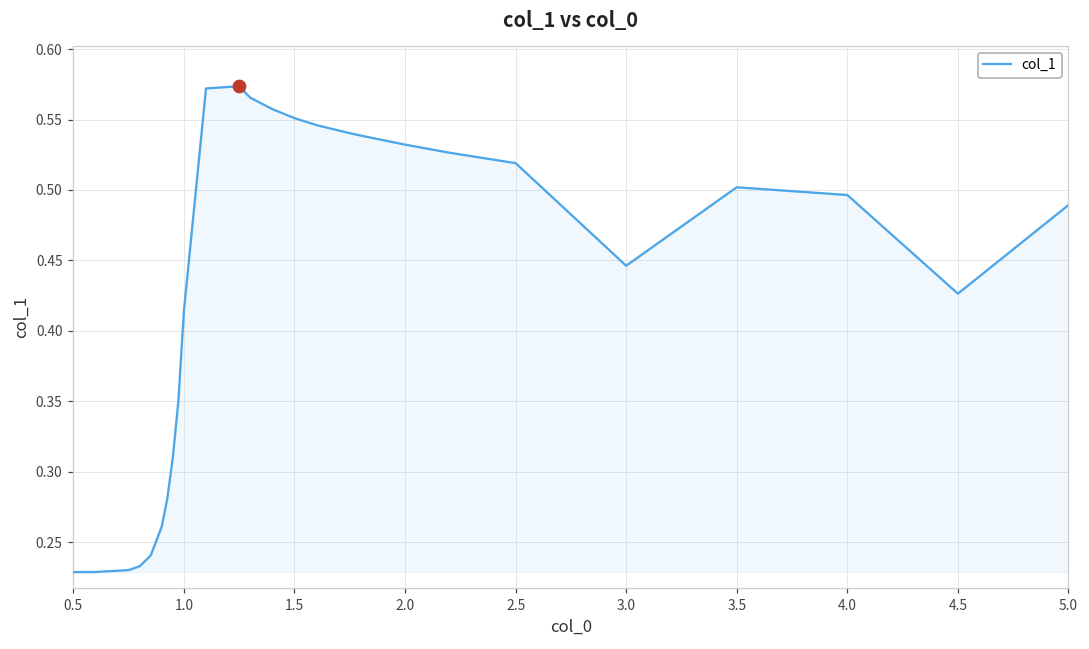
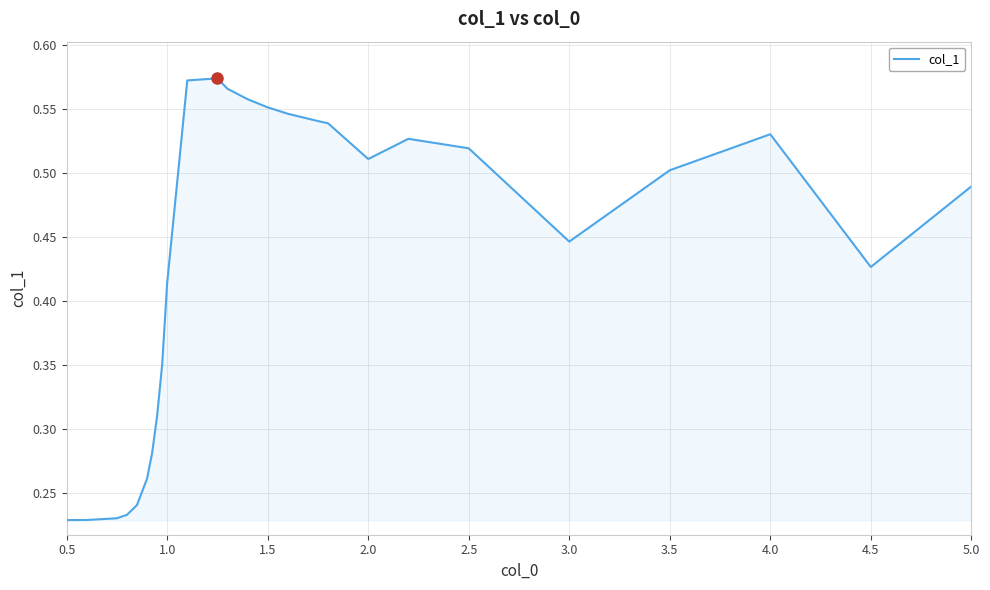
  {
    "col_1": {
      "0.5": 0.229,
      "1.0": 0.414,
      "1.5": 0.551,
-     "2.0": 0.532,
+     "2.0": 0.511,
      "2.5": 0.519,
      "3.0": 0.446,
      "3.5": 0.502,
-     "4.0": 0.496,
+     "4.0": 0.530,
      "4.5": 0.426,
      "5.0": 0.489
    }
  }
